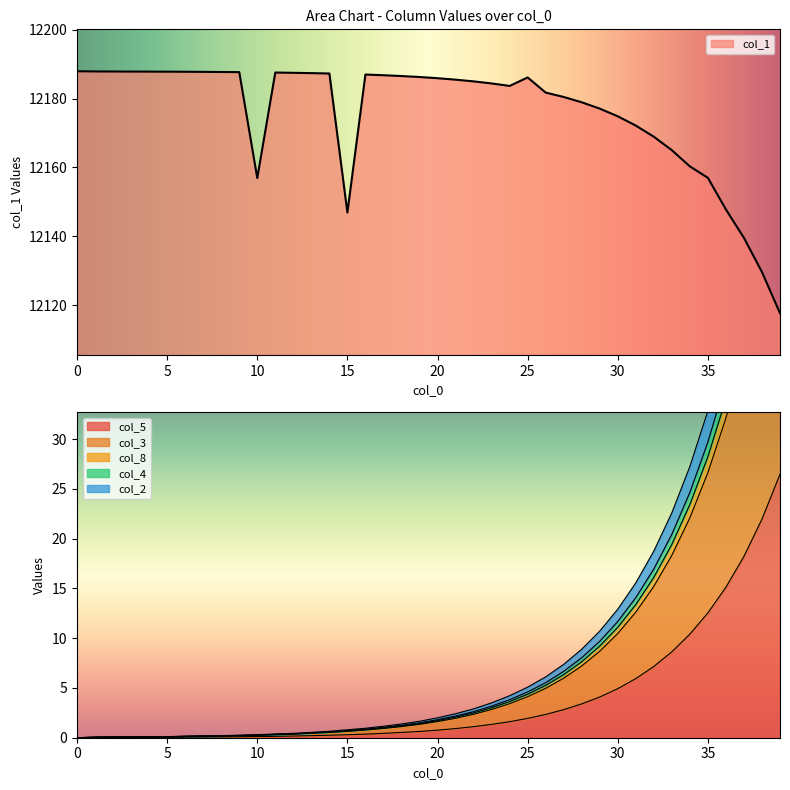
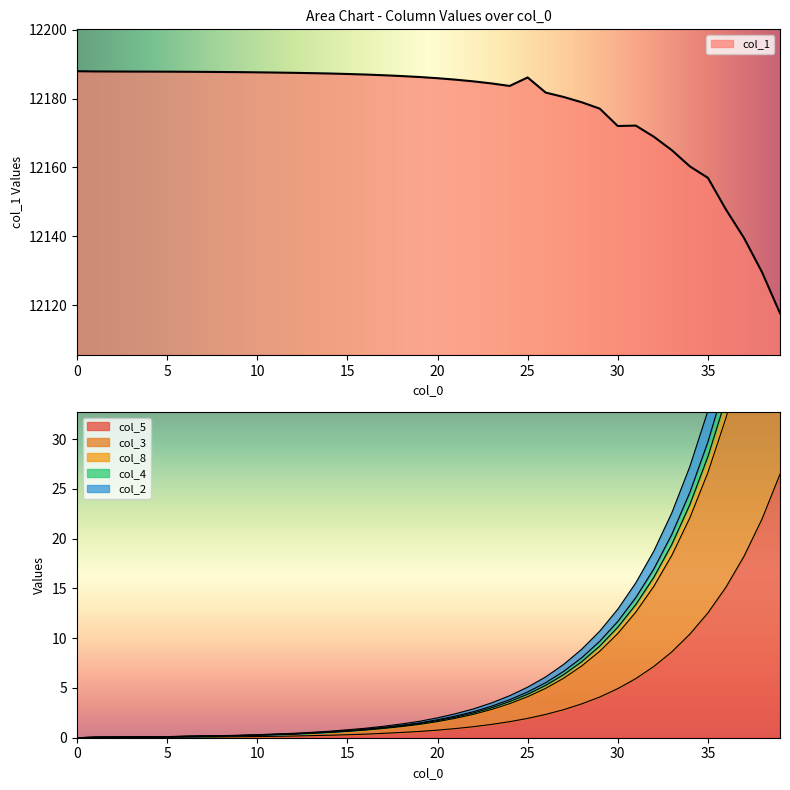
  {
    "Area Chart - Column Values over col_0": {
      "0": 12188,
      "5": 12188,
-     "10": 12157,
-     "15": 12147,
+     "10": 12188,
+     "15": 12187,
      "20": 12186,
      "25": 12186,
-     "30": 12175,
+     "30": 12172,
      "35": 12157
    }
  }
